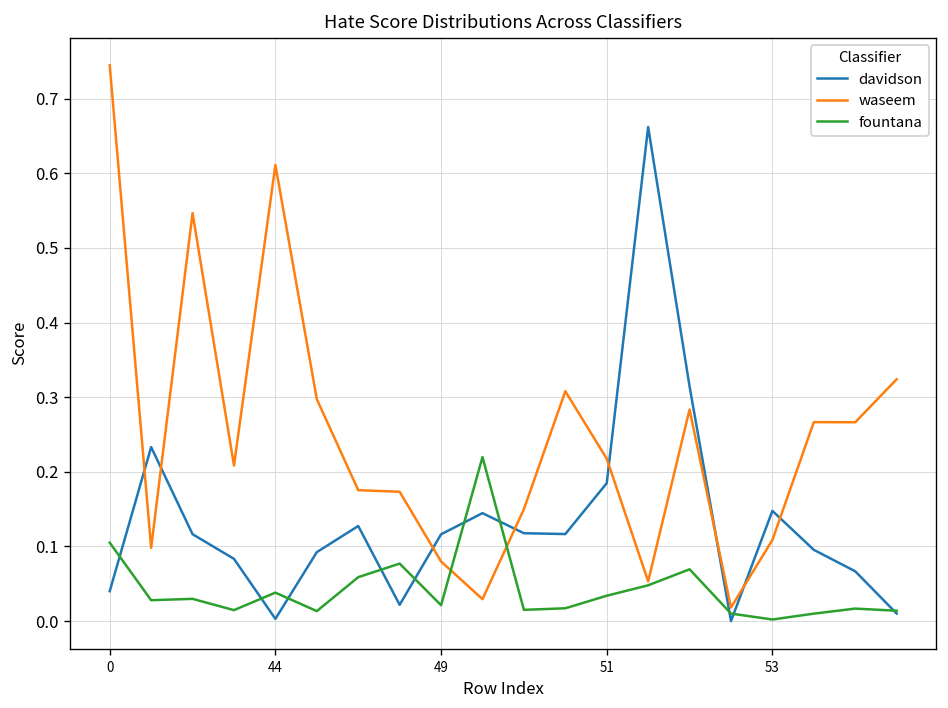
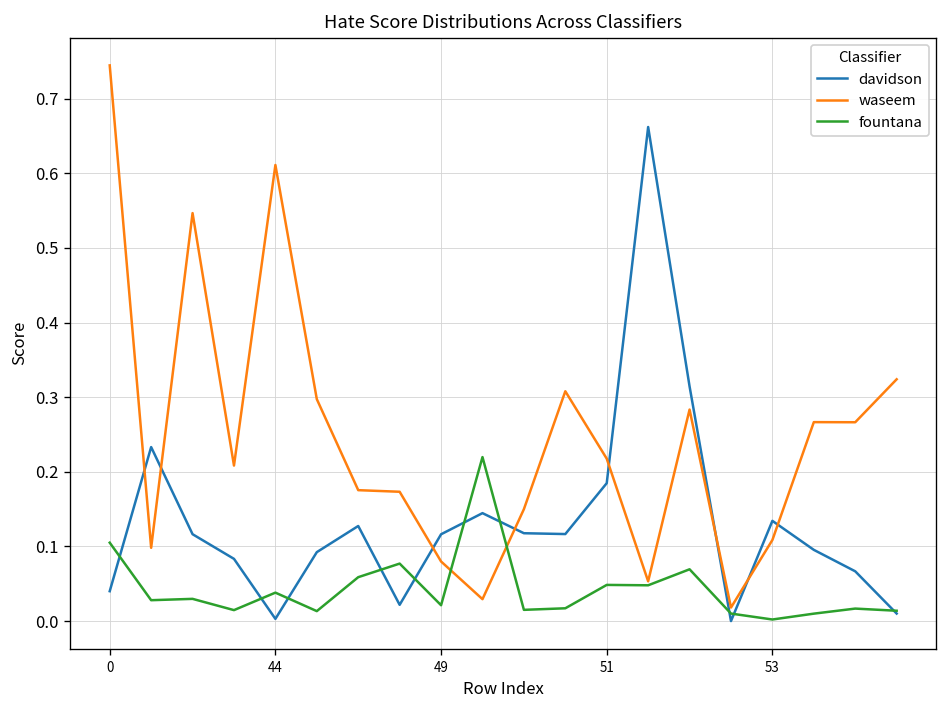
  {
    "davidson": {
      "0": 0.04,
      "44": 0.00,
      "49": 0.12,
      "51": 0.18,
-     "53": 0.15
+     "53": 0.13
    },
    "waseem": {
      "0": 0.74,
      "44": 0.61,
      "49": 0.08,
      "51": 0.22,
      "53": 0.11
    },
    "fountana": {
      "0": 0.11,
      "44": 0.04,
      "49": 0.02,
-     "51": 0.03,
+     "51": 0.05,
      "53": 0.00
    }
  }
